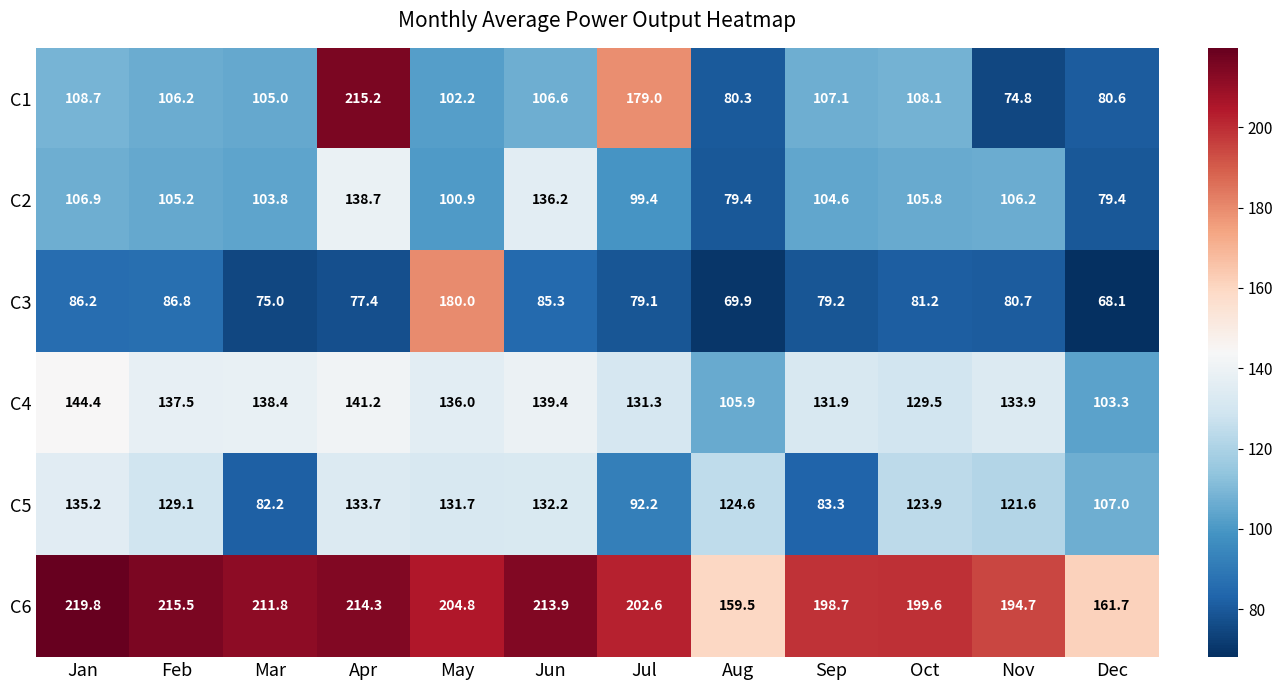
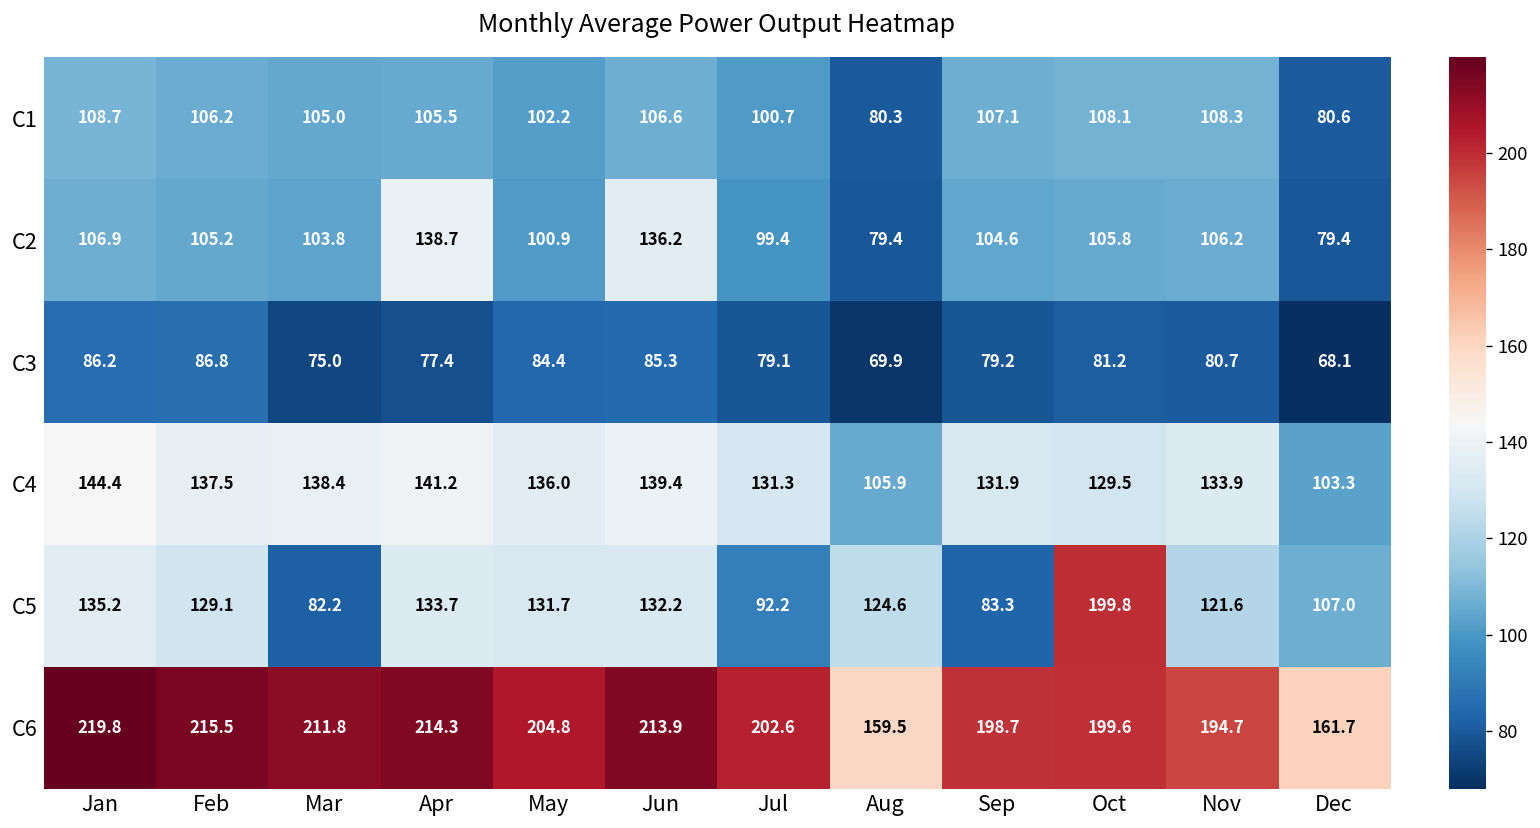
  {
    "C1": {
      "Jan": 108.7,
      "Feb": 106.2,
      "Mar": 105.0,
-     "Apr": 215.2,
+     "Apr": 105.5,
      "May": 102.2,
      "Jun": 106.6,
-     "Jul": 179.0,
+     "Jul": 100.7,
      "Aug": 80.3,
      "Sep": 107.1,
      "Oct": 108.1,
-     "Nov": 74.8,
+     "Nov": 108.3,
      "Dec": 80.6
    },
    "C2": {
      "Jan": 106.9,
      "Feb": 105.2,
      "Mar": 103.8,
      "Apr": 138.7,
      "May": 100.9,
      "Jun": 136.2,
      "Jul": 99.4,
      "Aug": 79.4,
      "Sep": 104.6,
      "Oct": 105.8,
      "Nov": 106.2,
      "Dec": 79.4
    },
    "C3": {
      "Jan": 86.2,
      "Feb": 86.8,
      "Mar": 75.0,
      "Apr": 77.4,
-     "May": 180.0,
+     "May": 84.4,
      "Jun": 85.3,
      "Jul": 79.1,
      "Aug": 69.9,
      "Sep": 79.2,
      "Oct": 81.2,
      "Nov": 80.7,
      "Dec": 68.1
    },
    "C4": {
      "Jan": 144.4,
      "Feb": 137.5,
      "Mar": 138.4,
      "Apr": 141.2,
      "May": 136.0,
      "Jun": 139.4,
      "Jul": 131.3,
      "Aug": 105.9,
      "Sep": 131.9,
      "Oct": 129.5,
      "Nov": 133.9,
      "Dec": 103.3
    },
    "C5": {
      "Jan": 135.2,
      "Feb": 129.1,
      "Mar": 82.2,
      "Apr": 133.7,
      "May": 131.7,
      "Jun": 132.2,
      "Jul": 92.2,
      "Aug": 124.6,
      "Sep": 83.3,
-     "Oct": 123.9,
+     "Oct": 199.8,
      "Nov": 121.6,
      "Dec": 107.0
    },
    "C6": {
      "Jan": 219.8,
      "Feb": 215.5,
      "Mar": 211.8,
      "Apr": 214.3,
      "May": 204.8,
      "Jun": 213.9,
      "Jul": 202.6,
      "Aug": 159.5,
      "Sep": 198.7,
      "Oct": 199.6,
      "Nov": 194.7,
      "Dec": 161.7
    }
  }
